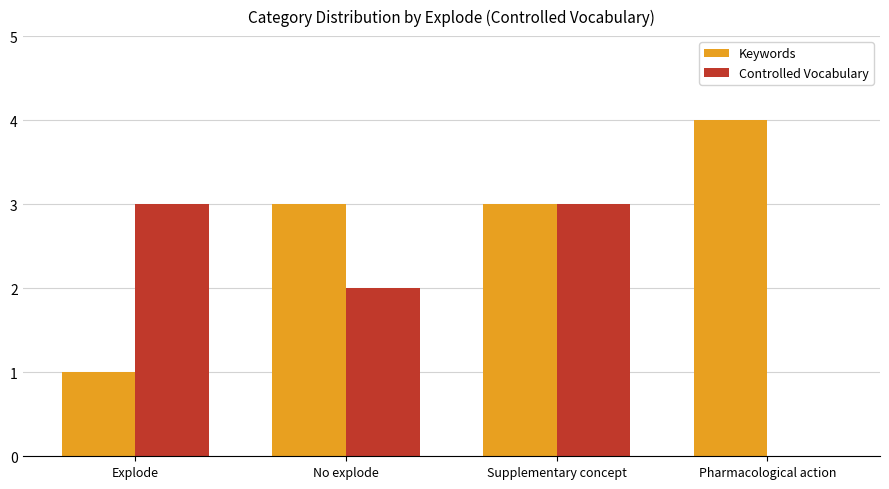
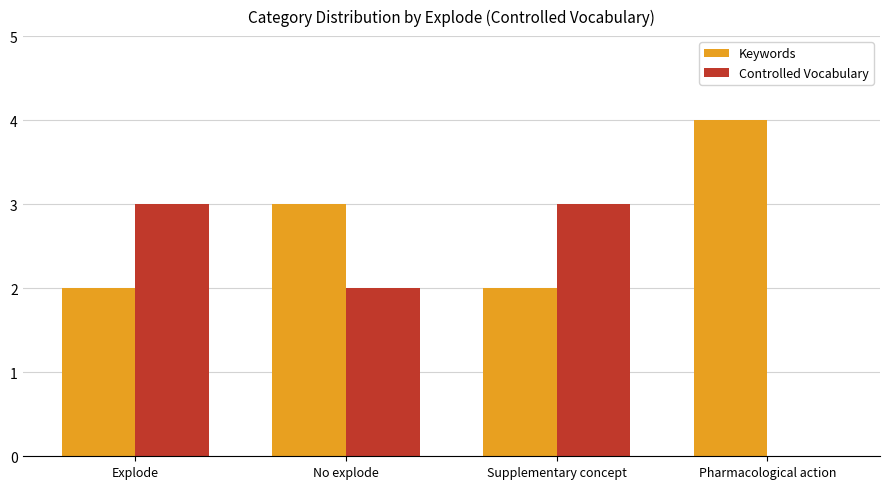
  {
    "Keywords": {
-     "Explode": 1,
+     "Explode": 2,
      "No explode": 3,
-     "Supplementary concept": 3,
+     "Supplementary concept": 2,
      "Pharmacological action": 4
    },
    "Controlled Vocabulary": {
      "Explode": 3,
      "No explode": 2,
      "Supplementary concept": 3,
      "Pharmacological action": 0
    }
  }
